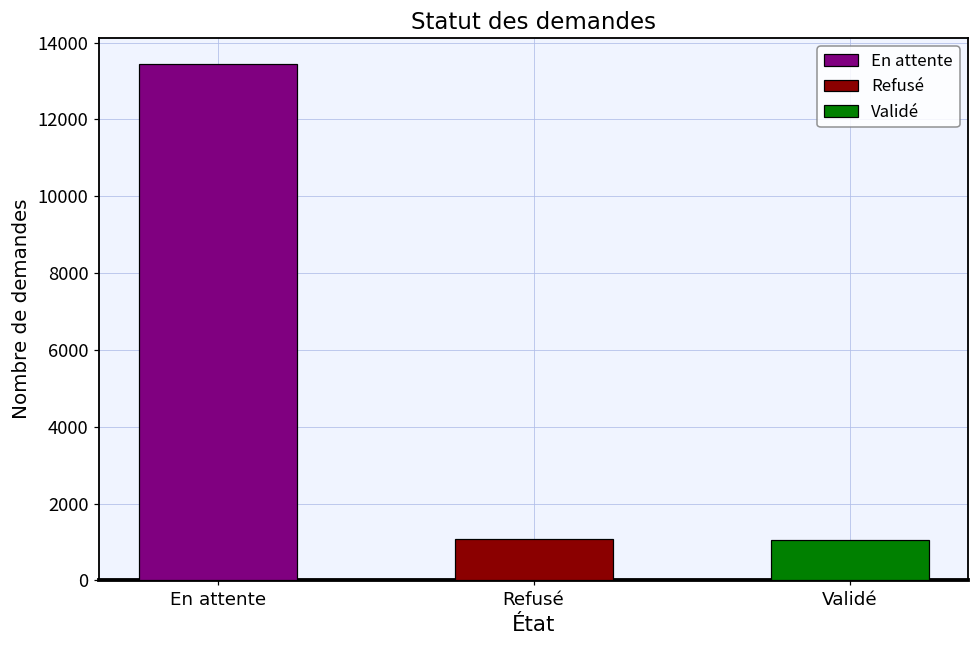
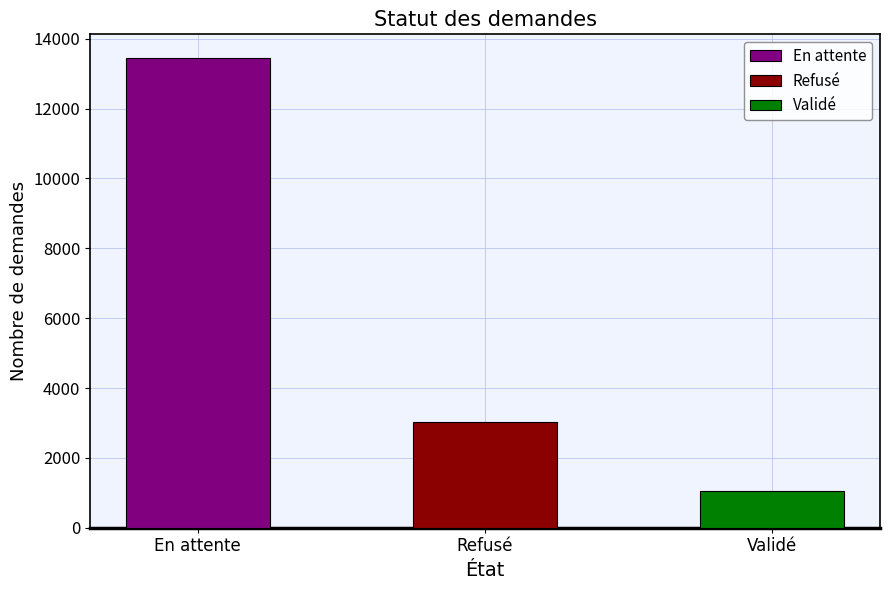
  {
    "En attente": 13500,
-   "Refusé": 1100,
+   "Refusé": 3000,
    "Validé": 1100
  }
